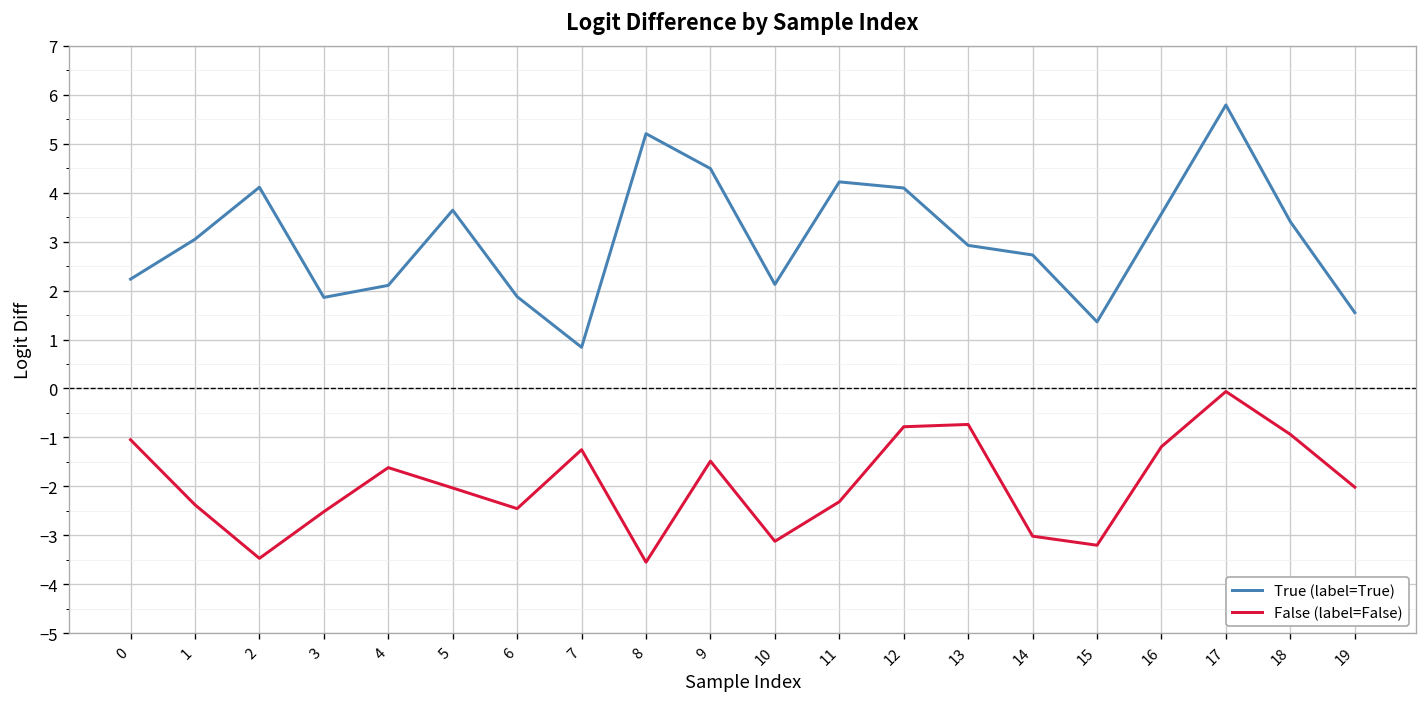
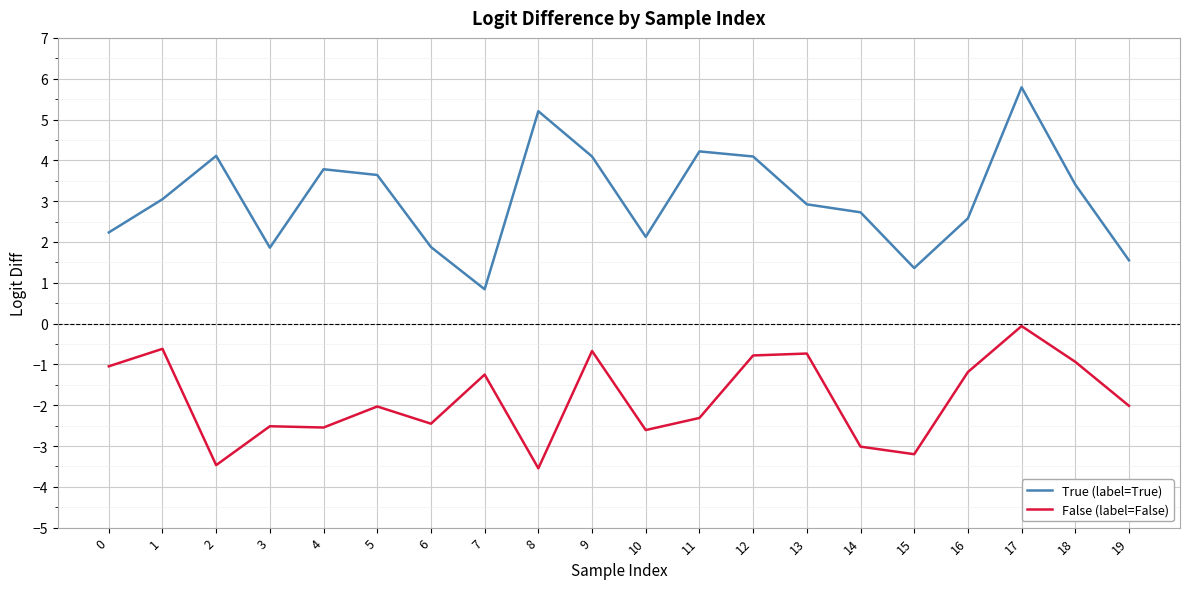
  {
    "True (label=True)": {
      "0": 2.2,
      "1": 3.0,
      "2": 4.1,
      "3": 1.9,
-     "4": 2.1,
+     "4": 3.8,
      "5": 3.6,
      "6": 1.9,
      "7": 0.8,
      "8": 5.2,
-     "9": 4.5,
+     "9": 4.1,
      "10": 2.1,
      "11": 4.2,
      "12": 4.1,
      "13": 2.9,
      "14": 2.7,
      "15": 1.4,
-     "16": 3.6,
+     "16": 2.6,
      "17": 5.8,
      "18": 3.4,
      "19": 1.6
    },
    "False (label=False)": {
      "0": -1.0,
-     "1": -2.4,
+     "1": -0.6,
      "2": -3.5,
      "3": -2.5,
-     "4": -1.6,
+     "4": -2.5,
      "5": -2.0,
      "6": -2.5,
      "7": -1.3,
      "8": -3.5,
-     "9": -1.5,
-     "10": -3.1,
+     "9": -0.7,
+     "10": -2.6,
      "11": -2.3,
      "12": -0.8,
      "13": -0.7,
      "14": -3.0,
      "15": -3.2,
      "16": -1.2,
      "17": -0.1,
      "18": -0.9,
      "19": -2.0
    }
  }
